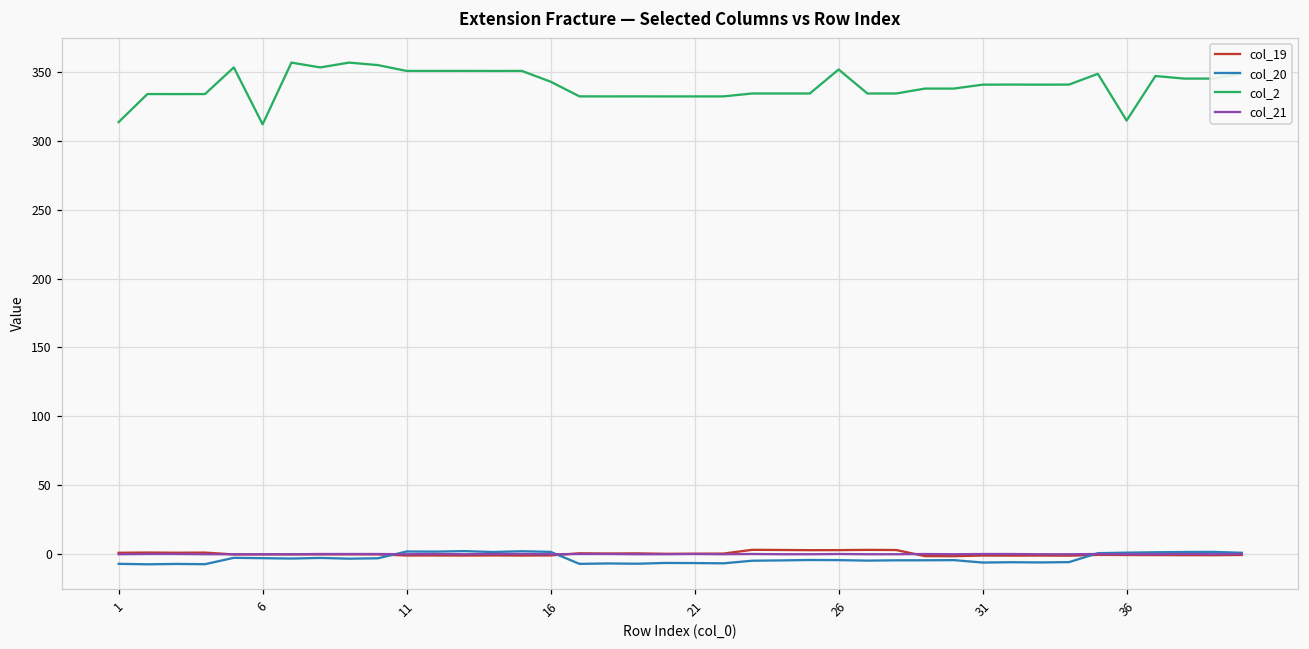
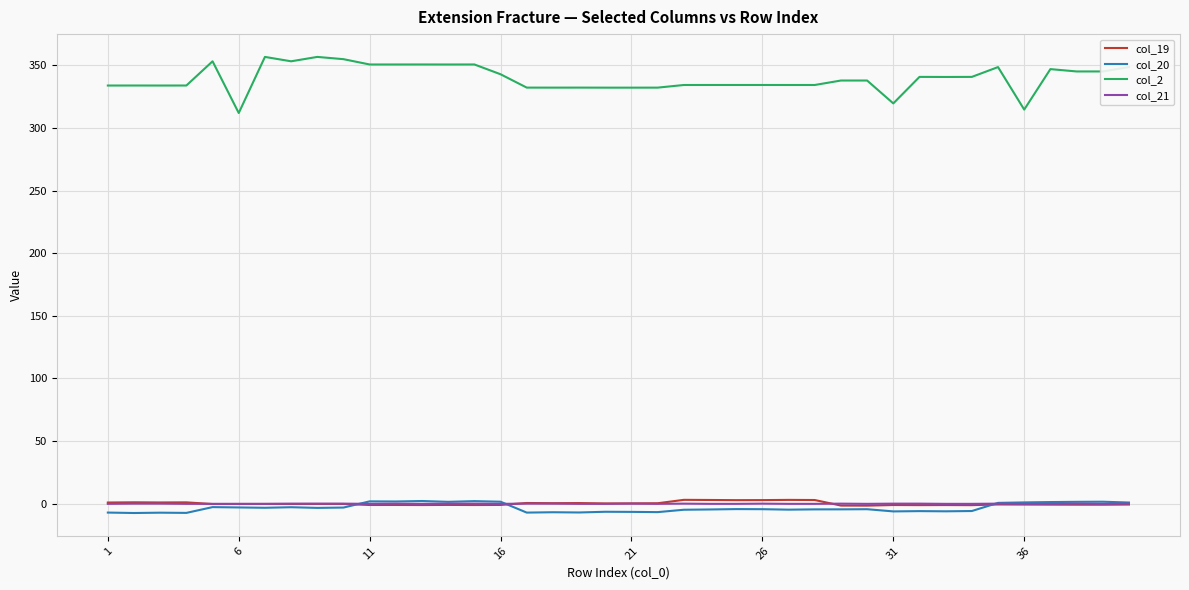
  {
    "col_19": {
      "26": 3
    },
    "col_20": {
      "1": -7,
      "6": -3,
      "21": -7,
      "26": -4,
      "31": -6
    },
    "col_2": {
-     "1": 314,
+     "1": 334,
      "6": 312,
      "11": 351,
      "16": 343,
      "21": 332,
-     "26": 352,
-     "31": 341,
+     "26": 334,
+     "31": 320,
      "36": 315
    },
    "col_21": {
      "26": 0
    }
  }
